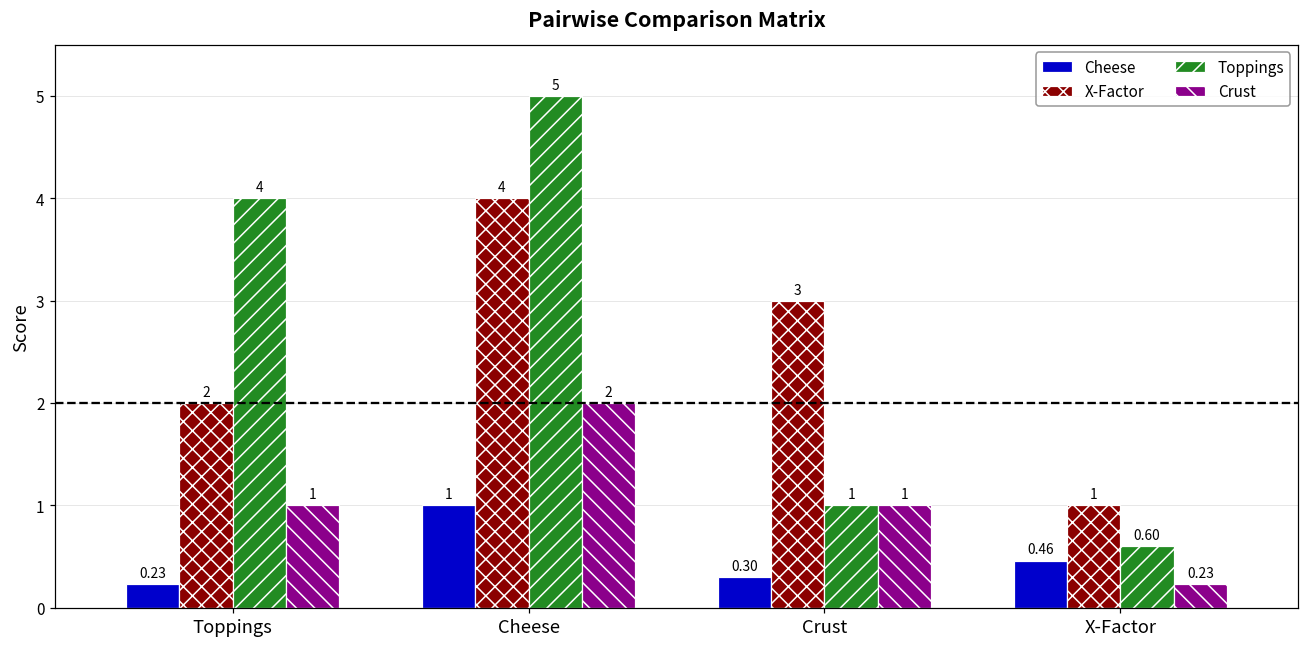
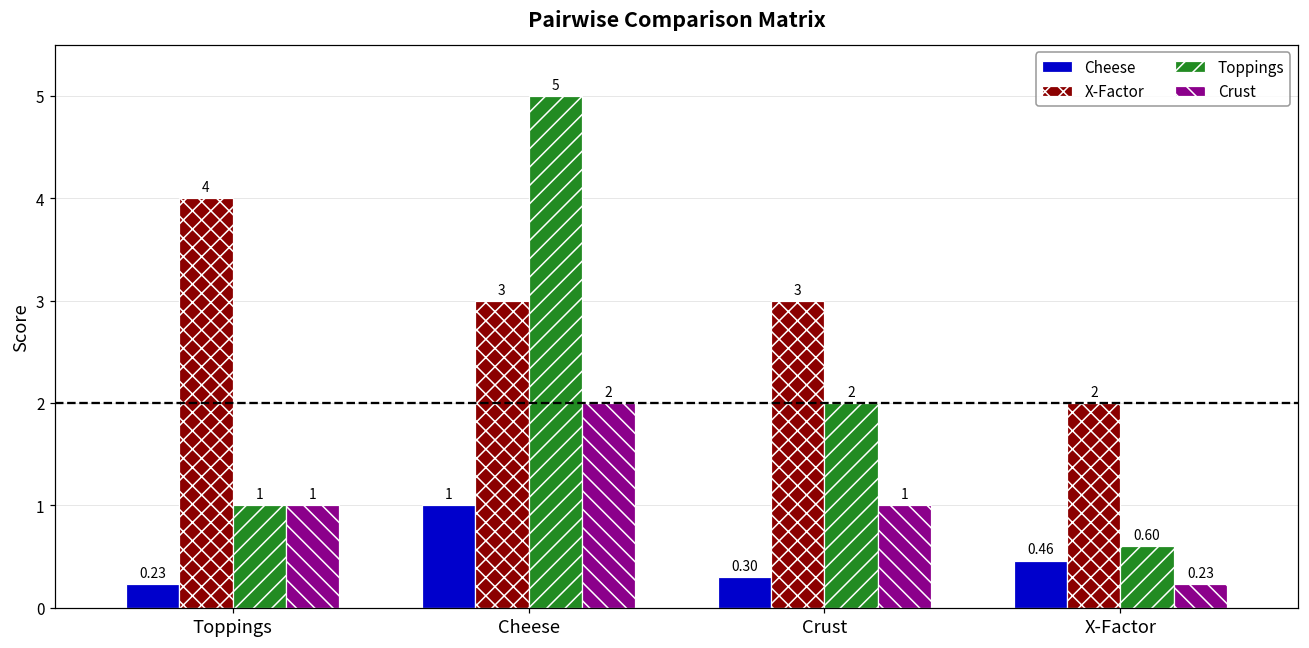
  {
    "Cheese": {
      "Toppings": 0.23,
      "Cheese": 1,
      "Crust": 0.30,
      "X-Factor": 0.46
    },
    "X-Factor": {
-     "Toppings": 2,
-     "Cheese": 4,
+     "Toppings": 4,
+     "Cheese": 3,
      "Crust": 3,
-     "X-Factor": 1
+     "X-Factor": 2
    },
    "Toppings": {
-     "Toppings": 4,
+     "Toppings": 1,
      "Cheese": 5,
-     "Crust": 1,
+     "Crust": 2,
      "X-Factor": 0.60
    },
    "Crust": {
      "Toppings": 1,
      "Cheese": 2,
      "Crust": 1,
      "X-Factor": 0.23
    }
  }
